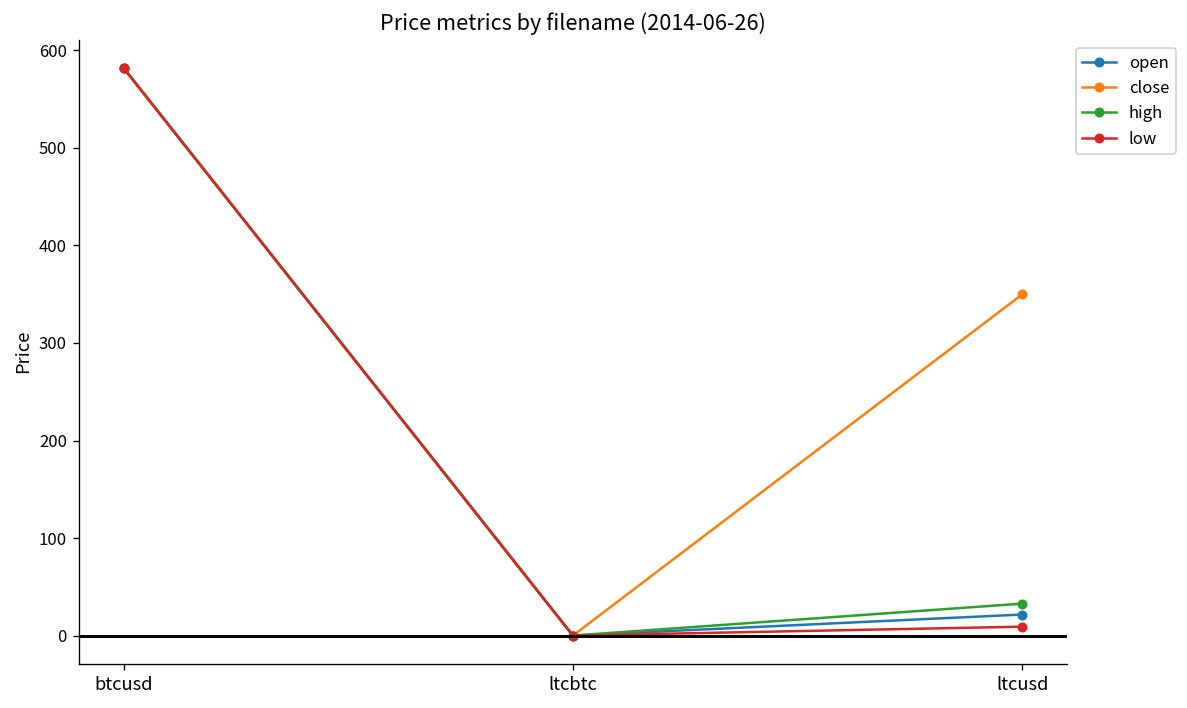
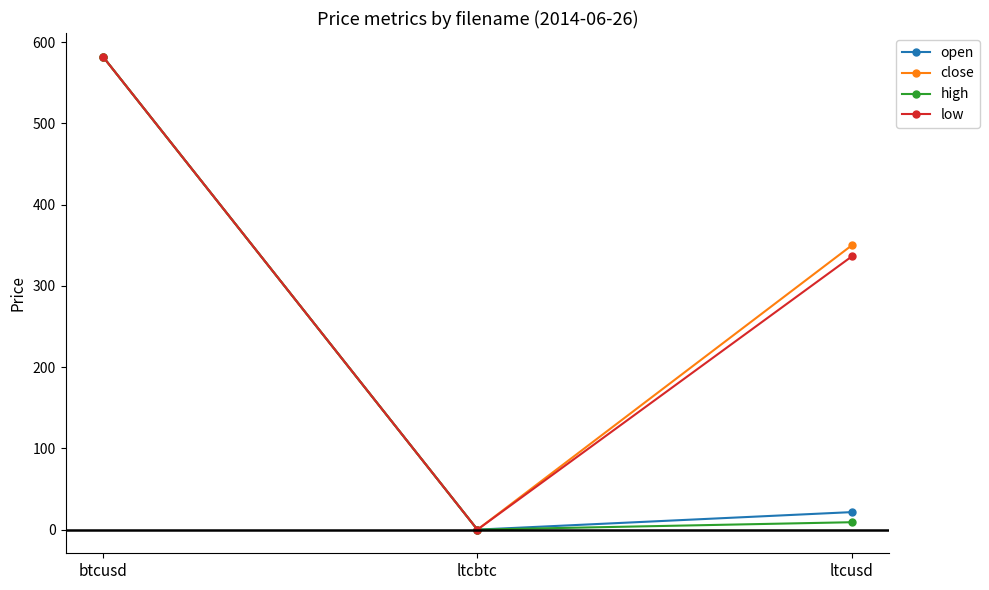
  {
    "open": {
      "ltcusd": 20
    },
    "close": {
      "ltcusd": 350
    },
    "high": {
-     "ltcusd": 30
+     "ltcusd": 10
    },
    "low": {
-     "ltcusd": 10
+     "ltcusd": 340
    }
  }
